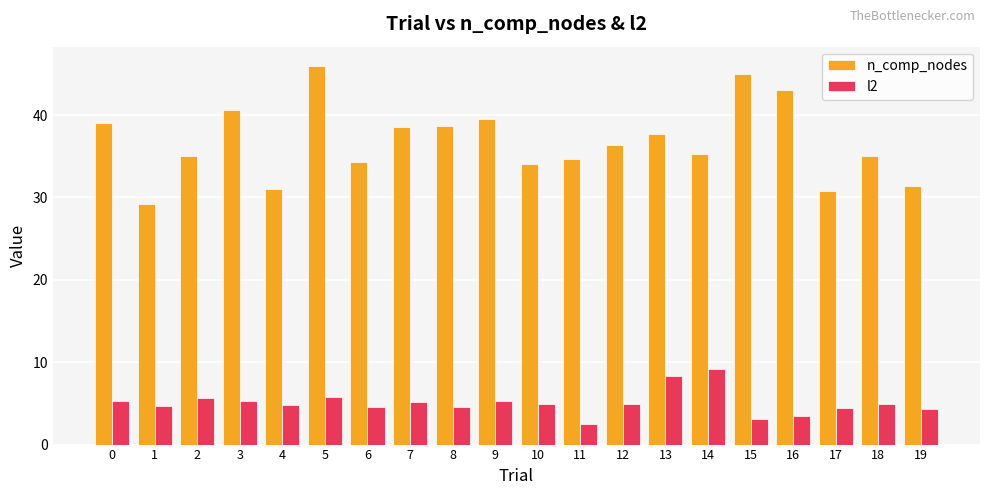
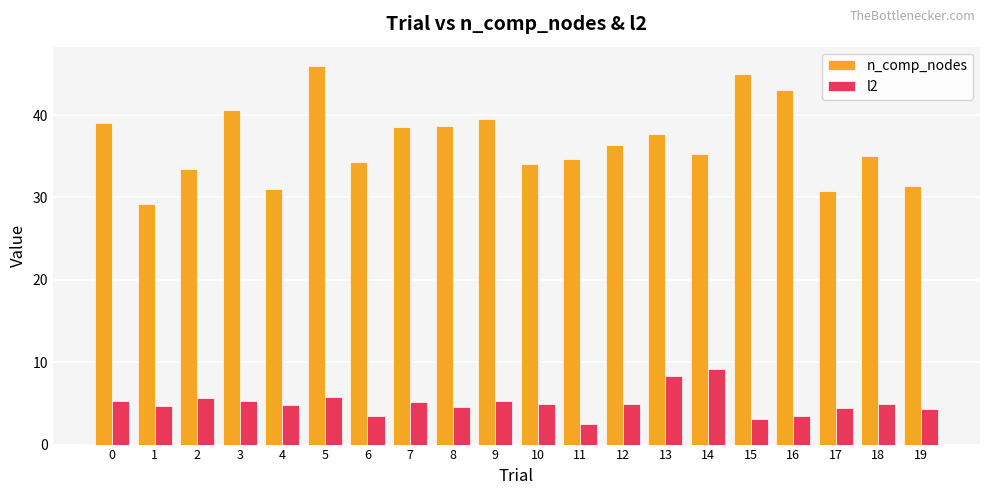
  {
    "n_comp_nodes": {
      "0": 39,
      "1": 29,
-     "2": 35,
+     "2": 34,
      "3": 41,
      "4": 31,
      "5": 46,
      "6": 34,
      "7": 39,
      "8": 39,
      "9": 40,
      "10": 34,
      "11": 35,
      "12": 36,
      "13": 38,
      "14": 35,
      "15": 45,
      "16": 43,
      "17": 31,
      "18": 35,
      "19": 31
    },
    "l2": {
      "0": 5,
      "1": 5,
      "2": 6,
      "3": 5,
      "4": 5,
      "5": 6,
-     "6": 5,
+     "6": 4,
      "7": 5,
      "8": 5,
      "9": 5,
      "10": 5,
      "11": 3,
      "12": 5,
      "13": 8,
      "14": 9,
      "15": 3,
      "16": 3,
      "17": 4,
      "18": 5,
      "19": 4
    }
  }
